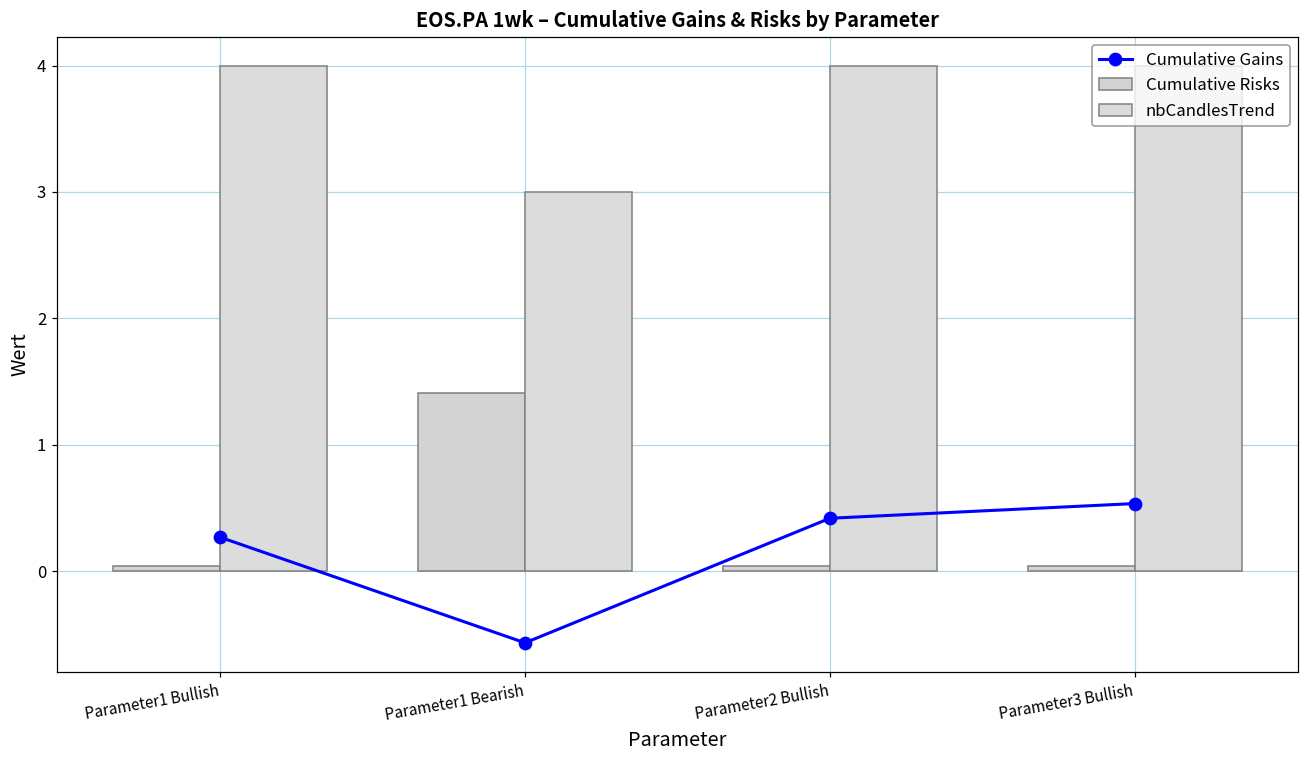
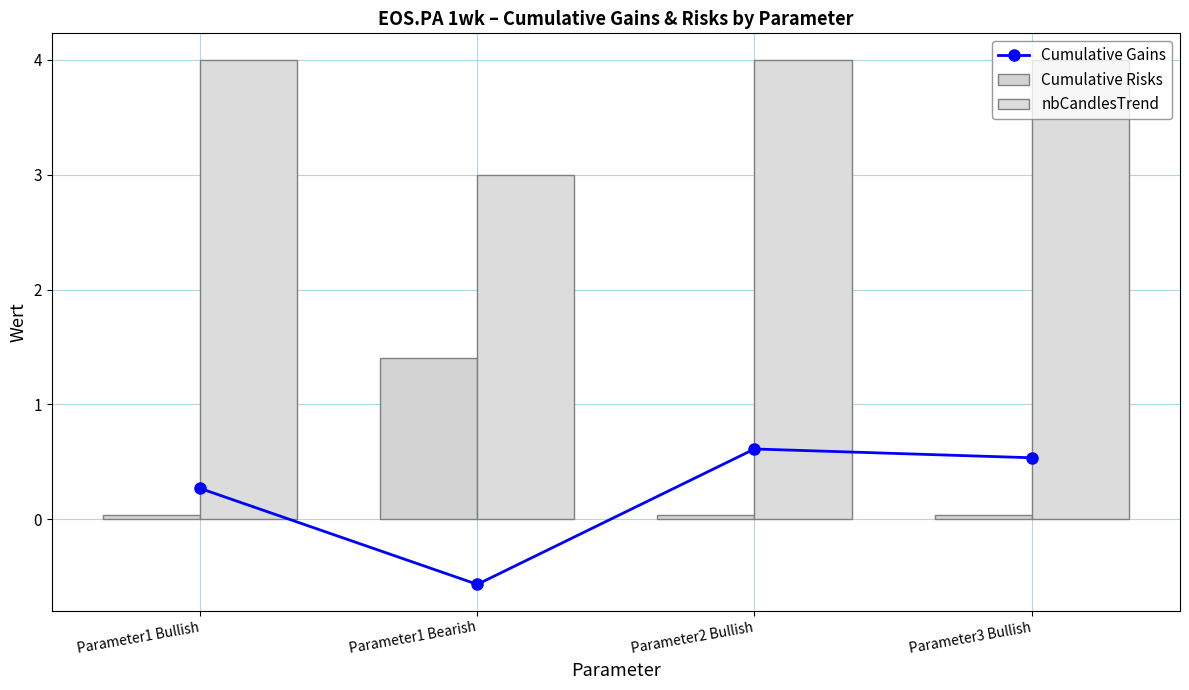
  {
    "Cumulative Gains": {
      "Parameter1 Bullish": 0.27,
      "Parameter1 Bearish": -0.56,
-     "Parameter2 Bullish": 0.42,
+     "Parameter2 Bullish": 0.61,
      "Parameter3 Bullish": 0.54
    }
  }
